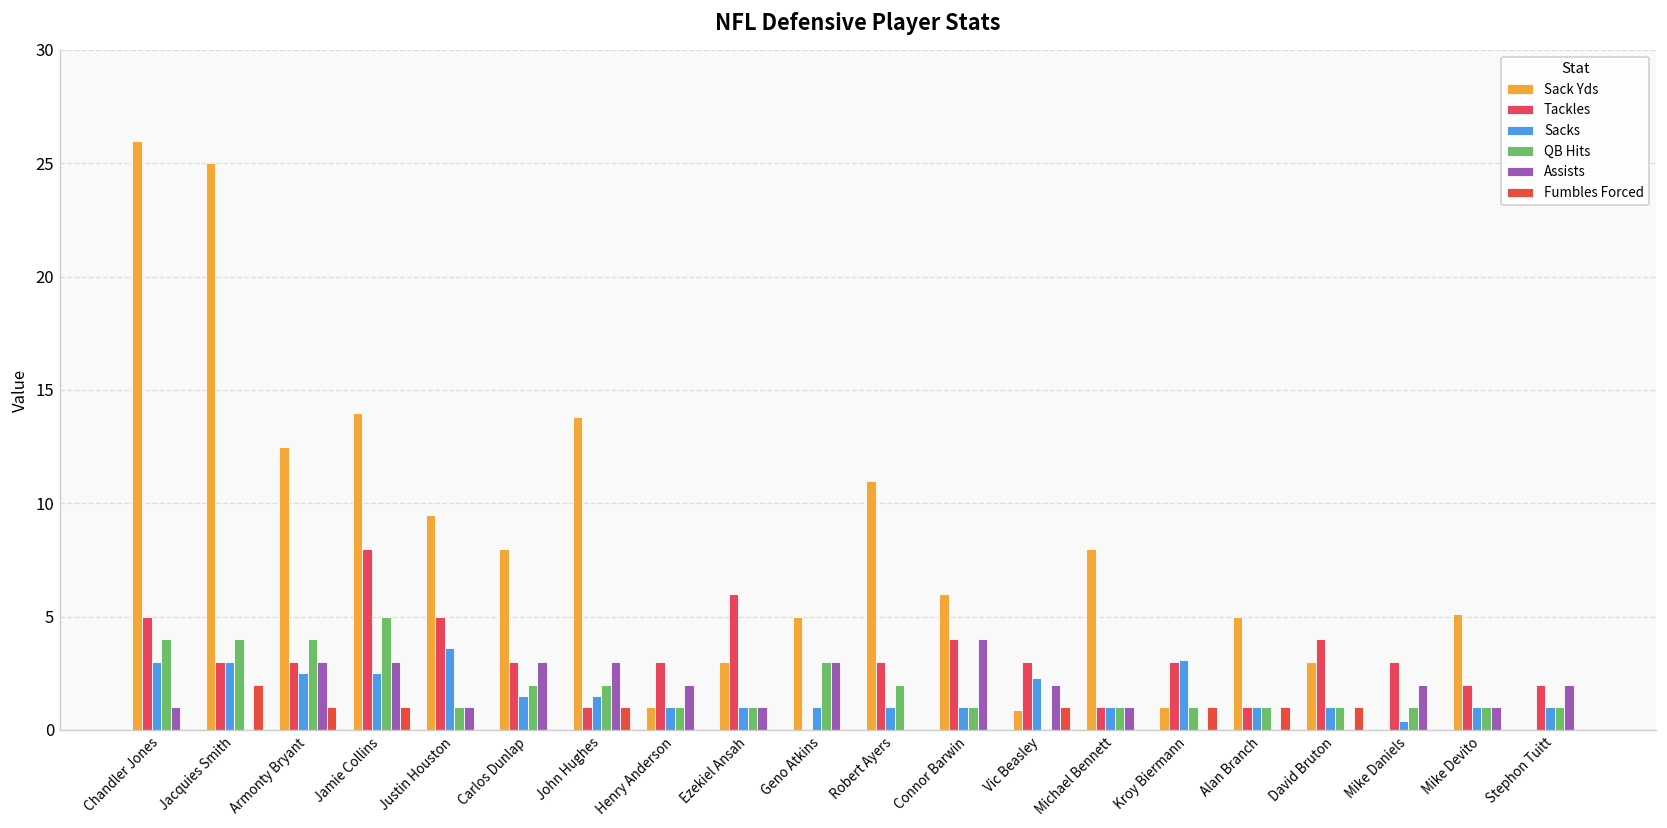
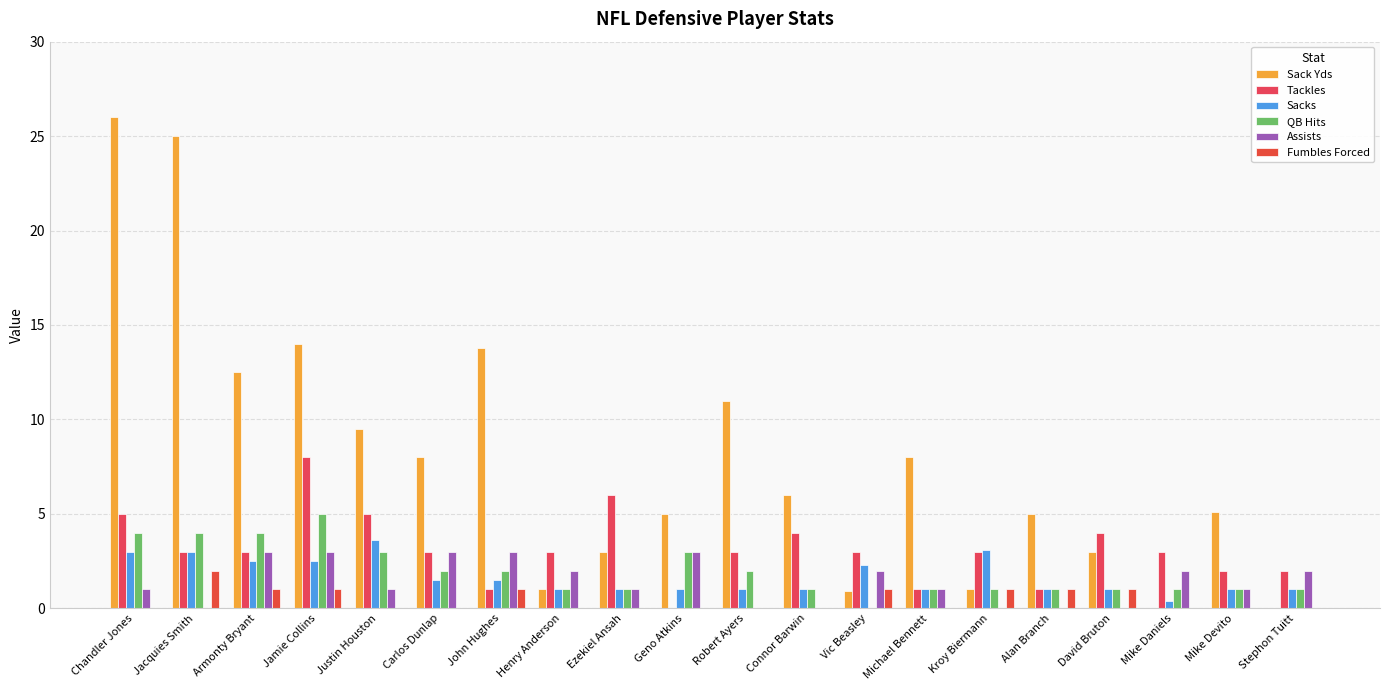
  {
    "Sack Yds": {
      "Chandler Jones": 26,
      "Jacquies Smith": 25,
      "Armonty Bryant": 12.5,
      "Jamie Collins": 14,
      "Justin Houston": 9.5,
      "Carlos Dunlap": 8,
      "John Hughes": 13.8,
      "Henry Anderson": 1,
      "Ezekiel Ansah": 3,
      "Geno Atkins": 5,
      "Robert Ayers": 11,
      "Connor Barwin": 6,
      "Vic Beasley": 1,
      "Michael Bennett": 8,
      "Kroy Biermann": 1,
      "Alan Branch": 5,
      "David Bruton": 3,
      "Mike Daniels": 0,
      "Mike Devito": 5,
      "Stephon Tuitt": 0
    },
    "Sacks": {
      "Chandler Jones": 3,
      "Jacquies Smith": 3,
      "Armonty Bryant": 2.5,
      "Jamie Collins": 2.5,
      "Justin Houston": 3.6,
      "Carlos Dunlap": 1.5,
      "John Hughes": 1.5,
      "Henry Anderson": 1,
      "Ezekiel Ansah": 1,
      "Geno Atkins": 1,
      "Robert Ayers": 1,
      "Connor Barwin": 1,
      "Vic Beasley": 2.3,
      "Michael Bennett": 1,
      "Kroy Biermann": 3,
      "Alan Branch": 1,
      "David Bruton": 1,
      "Mike Daniels": 0.4,
      "Mike Devito": 1,
      "Stephon Tuitt": 1
    },
    "QB Hits": {
      "Chandler Jones": 4,
      "Jacquies Smith": 4,
      "Armonty Bryant": 4,
      "Jamie Collins": 5,
-     "Justin Houston": 1,
+     "Justin Houston": 3,
      "Carlos Dunlap": 2,
      "John Hughes": 2,
      "Henry Anderson": 1,
      "Ezekiel Ansah": 1,
      "Geno Atkins": 3,
      "Robert Ayers": 2,
      "Connor Barwin": 1,
      "Vic Beasley": 0,
      "Michael Bennett": 1,
      "Kroy Biermann": 1,
      "Alan Branch": 1,
      "David Bruton": 1,
      "Mike Daniels": 1,
      "Mike Devito": 1,
      "Stephon Tuitt": 1
    },
    "Assists": {
      "Chandler Jones": 1,
      "Jacquies Smith": 0,
      "Armonty Bryant": 3,
      "Jamie Collins": 3,
      "Justin Houston": 1,
      "Carlos Dunlap": 3,
      "John Hughes": 3,
      "Henry Anderson": 2,
      "Ezekiel Ansah": 1,
      "Geno Atkins": 3,
      "Robert Ayers": 0,
-     "Connor Barwin": 4,
+     "Connor Barwin": 0,
      "Vic Beasley": 2,
      "Michael Bennett": 1,
      "Kroy Biermann": 0,
      "Alan Branch": 0,
      "David Bruton": 0,
      "Mike Daniels": 2,
      "Mike Devito": 1,
      "Stephon Tuitt": 2
    }
  }
